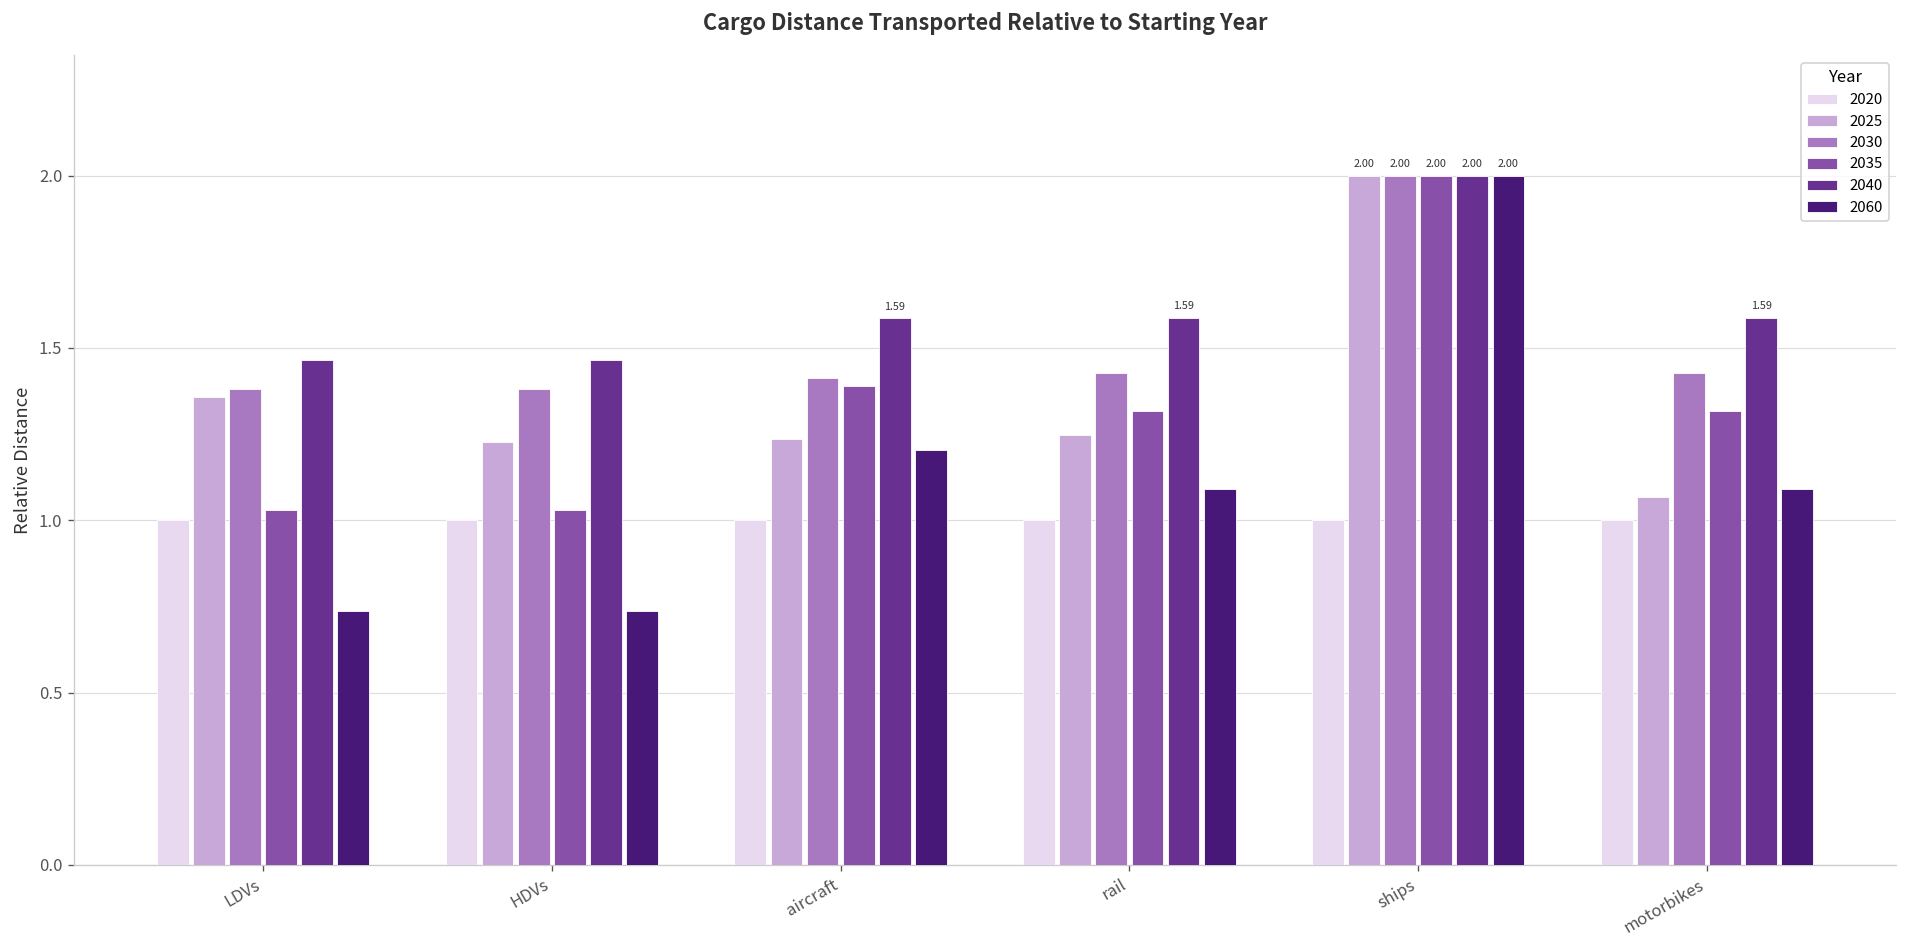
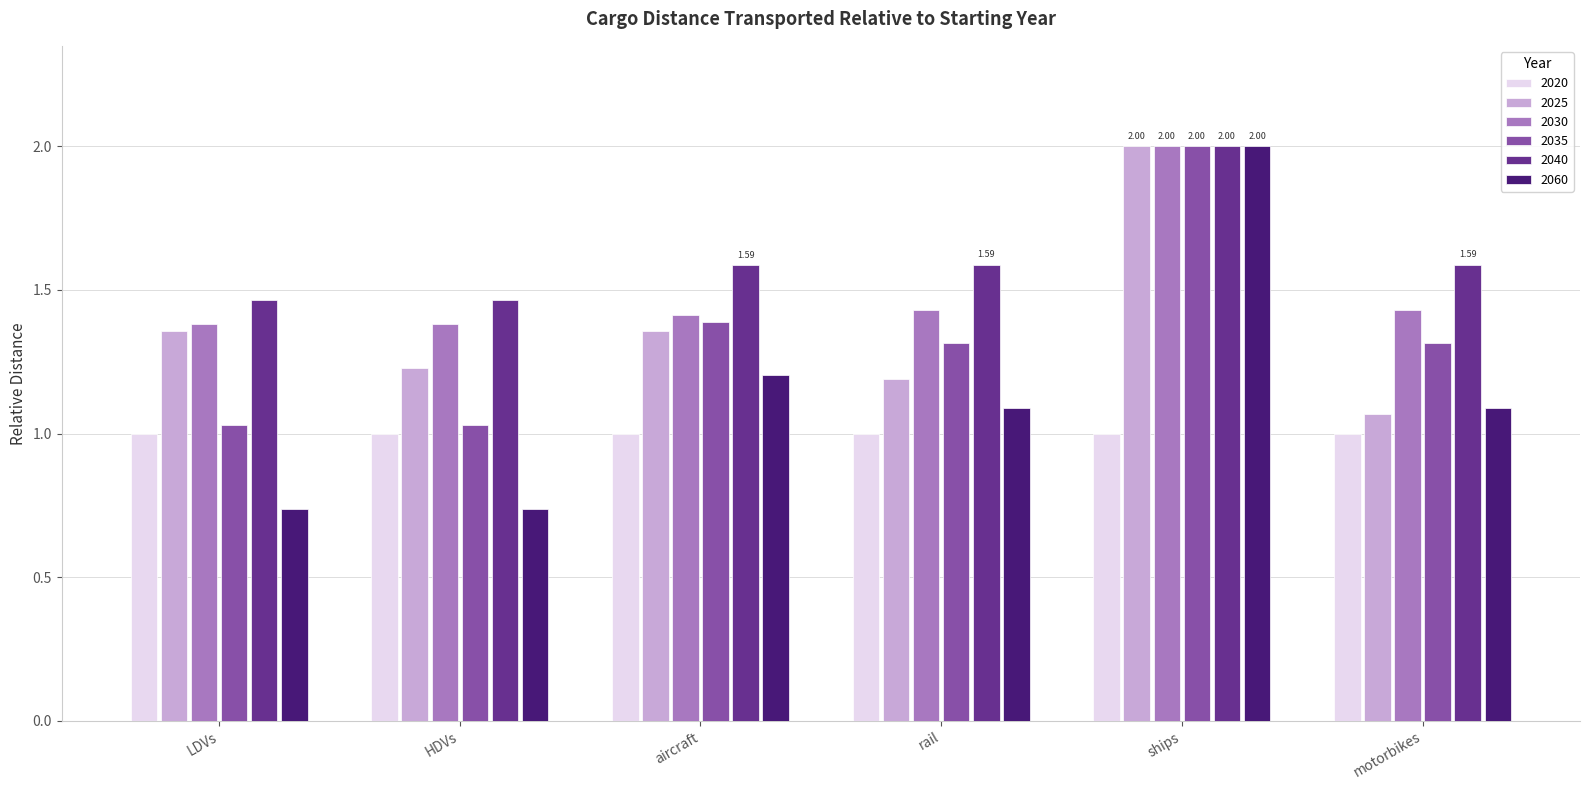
  {
    "2020": {
      "LDVs": 1.00,
      "HDVs": 1.00,
      "aircraft": 1.00,
      "rail": 1.00,
      "ships": 1.00,
      "motorbikes": 1.00
    },
    "2025": {
      "LDVs": 1.36,
      "HDVs": 1.23,
-     "aircraft": 1.24,
-     "rail": 1.25,
+     "aircraft": 1.36,
+     "rail": 1.19,
      "motorbikes": 1.07
    }
  }
